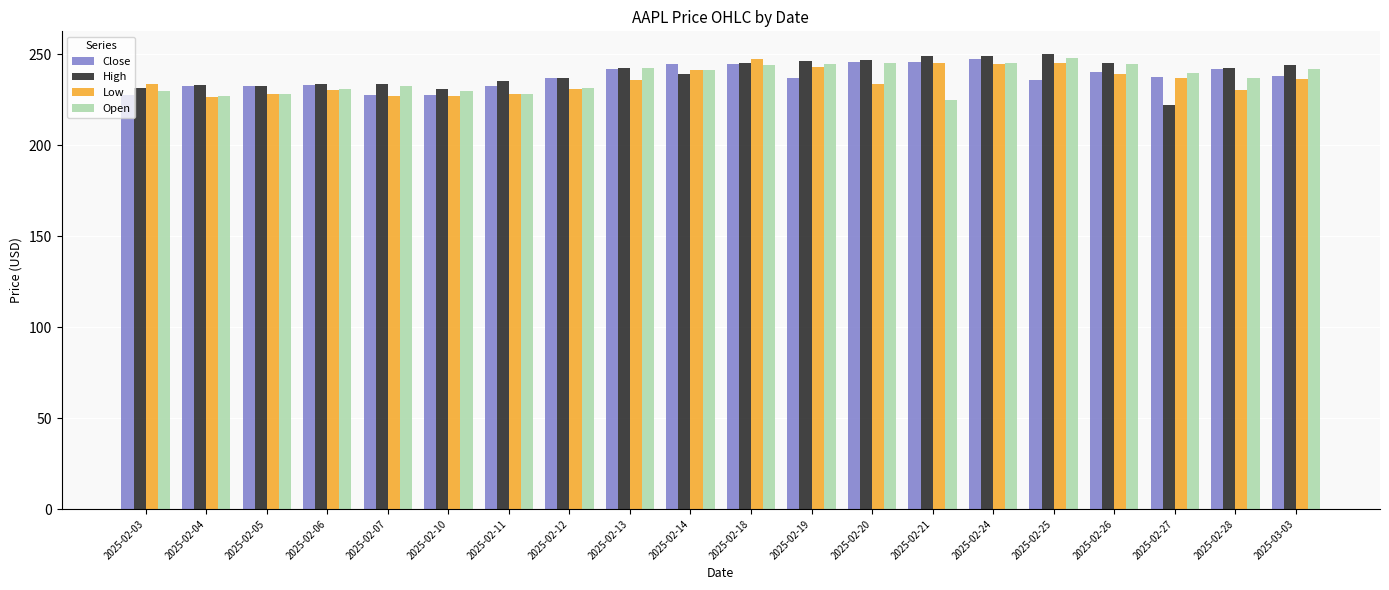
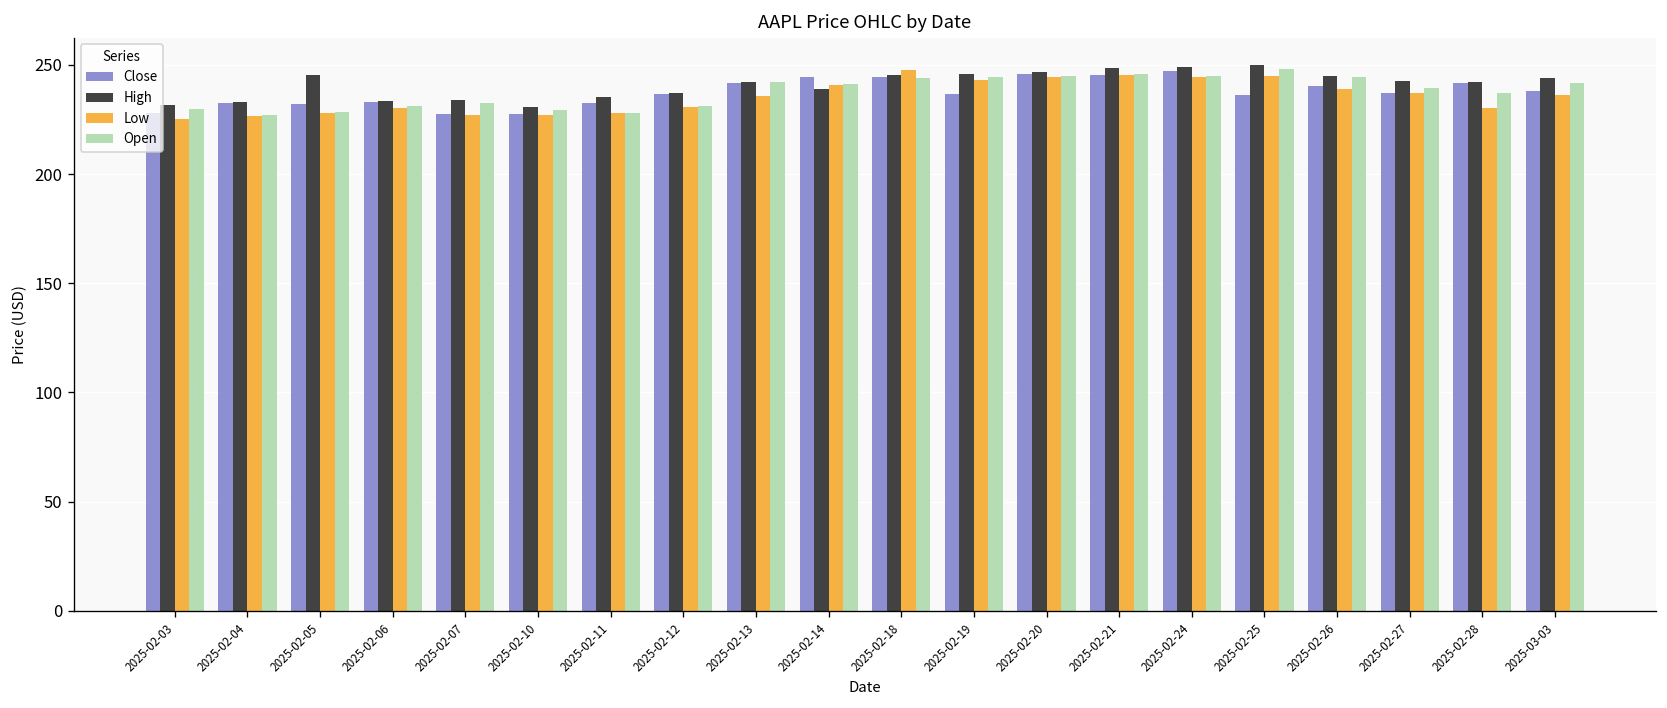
  {
    "Close": {
      "2025-02-04": 233,
      "2025-02-05": 232,
      "2025-02-06": 233,
      "2025-02-07": 227,
      "2025-02-10": 228,
      "2025-02-11": 233,
      "2025-02-12": 237,
      "2025-02-13": 242,
      "2025-02-14": 245,
      "2025-02-18": 244,
      "2025-02-19": 237,
      "2025-02-20": 246,
      "2025-02-21": 246,
      "2025-02-24": 247,
      "2025-02-25": 236,
      "2025-02-26": 240,
      "2025-02-27": 237,
      "2025-02-28": 242,
      "2025-03-03": 238
    },
    "High": {
      "2025-02-03": 232,
      "2025-02-04": 233,
-     "2025-02-05": 232,
+     "2025-02-05": 245,
      "2025-02-06": 234,
      "2025-02-07": 234,
      "2025-02-10": 231,
      "2025-02-11": 235,
      "2025-02-12": 237,
      "2025-02-13": 242,
      "2025-02-14": 239,
      "2025-02-18": 245,
      "2025-02-19": 246,
      "2025-02-20": 247,
      "2025-02-21": 249,
      "2025-02-24": 249,
      "2025-02-25": 250,
      "2025-02-26": 245,
-     "2025-02-27": 222,
+     "2025-02-27": 242,
      "2025-02-28": 242,
      "2025-03-03": 244
    },
    "Low": {
-     "2025-02-03": 234,
+     "2025-02-03": 225,
      "2025-02-04": 226,
      "2025-02-05": 228,
      "2025-02-06": 230,
      "2025-02-07": 227,
      "2025-02-10": 227,
      "2025-02-11": 228,
      "2025-02-12": 231,
      "2025-02-13": 236,
      "2025-02-14": 241,
      "2025-02-18": 247,
      "2025-02-19": 243,
-     "2025-02-20": 233,
+     "2025-02-20": 244,
      "2025-02-21": 245,
      "2025-02-24": 244,
      "2025-02-25": 245,
      "2025-02-26": 239,
      "2025-02-27": 237,
      "2025-02-28": 230,
      "2025-03-03": 236
    },
    "Open": {
      "2025-02-03": 230,
      "2025-02-04": 227,
      "2025-02-05": 228,
      "2025-02-06": 231,
      "2025-02-07": 232,
      "2025-02-10": 230,
      "2025-02-11": 228,
      "2025-02-12": 231,
      "2025-02-13": 242,
      "2025-02-14": 241,
      "2025-02-18": 244,
      "2025-02-19": 245,
      "2025-02-20": 245,
-     "2025-02-21": 225,
+     "2025-02-21": 246,
      "2025-02-24": 245,
      "2025-02-25": 248,
      "2025-02-26": 244,
      "2025-02-27": 239,
      "2025-02-28": 237,
      "2025-03-03": 242
    }
  }
